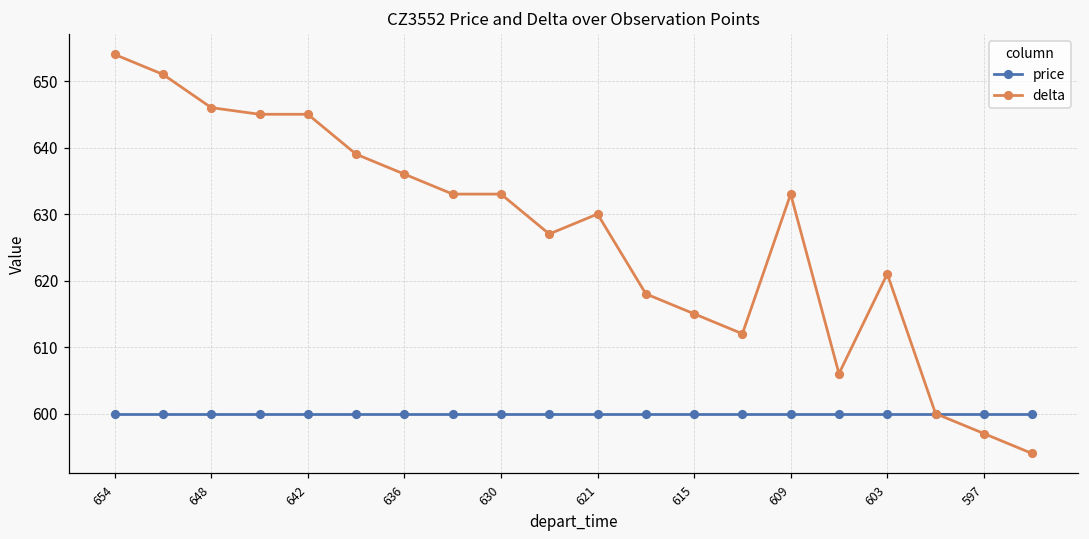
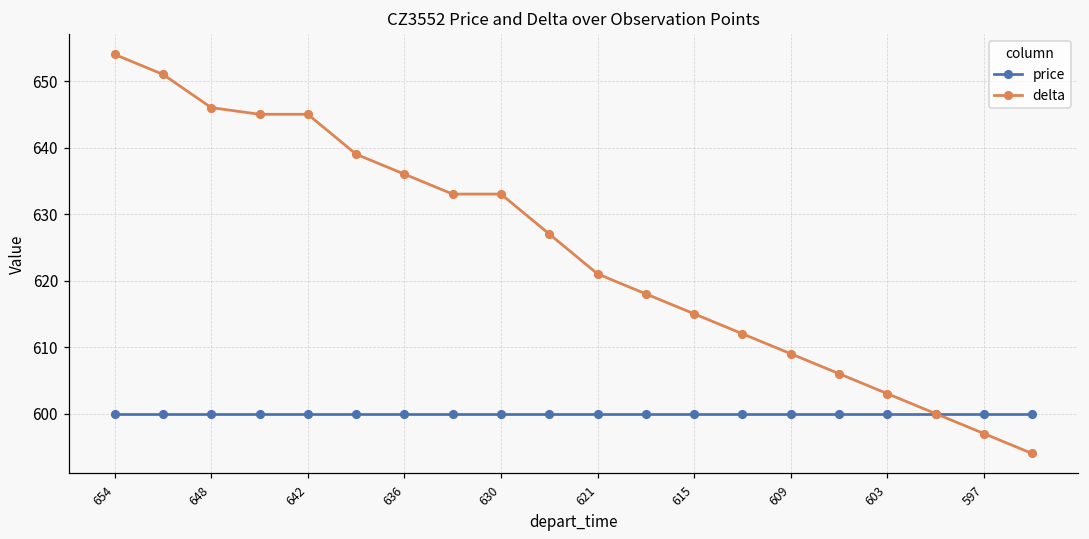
  {
    "price": {
      "654": 600,
      "648": 600,
      "642": 600,
      "636": 600,
      "630": 600,
      "621": 600,
      "615": 600,
      "609": 600,
      "603": 600,
      "597": 600
    },
    "delta": {
      "654": 654,
      "648": 646,
      "642": 645,
      "636": 636,
      "630": 633,
-     "621": 630,
+     "621": 621,
      "615": 615,
-     "609": 633,
-     "603": 621,
+     "609": 609,
+     "603": 603,
      "597": 597
    }
  }
